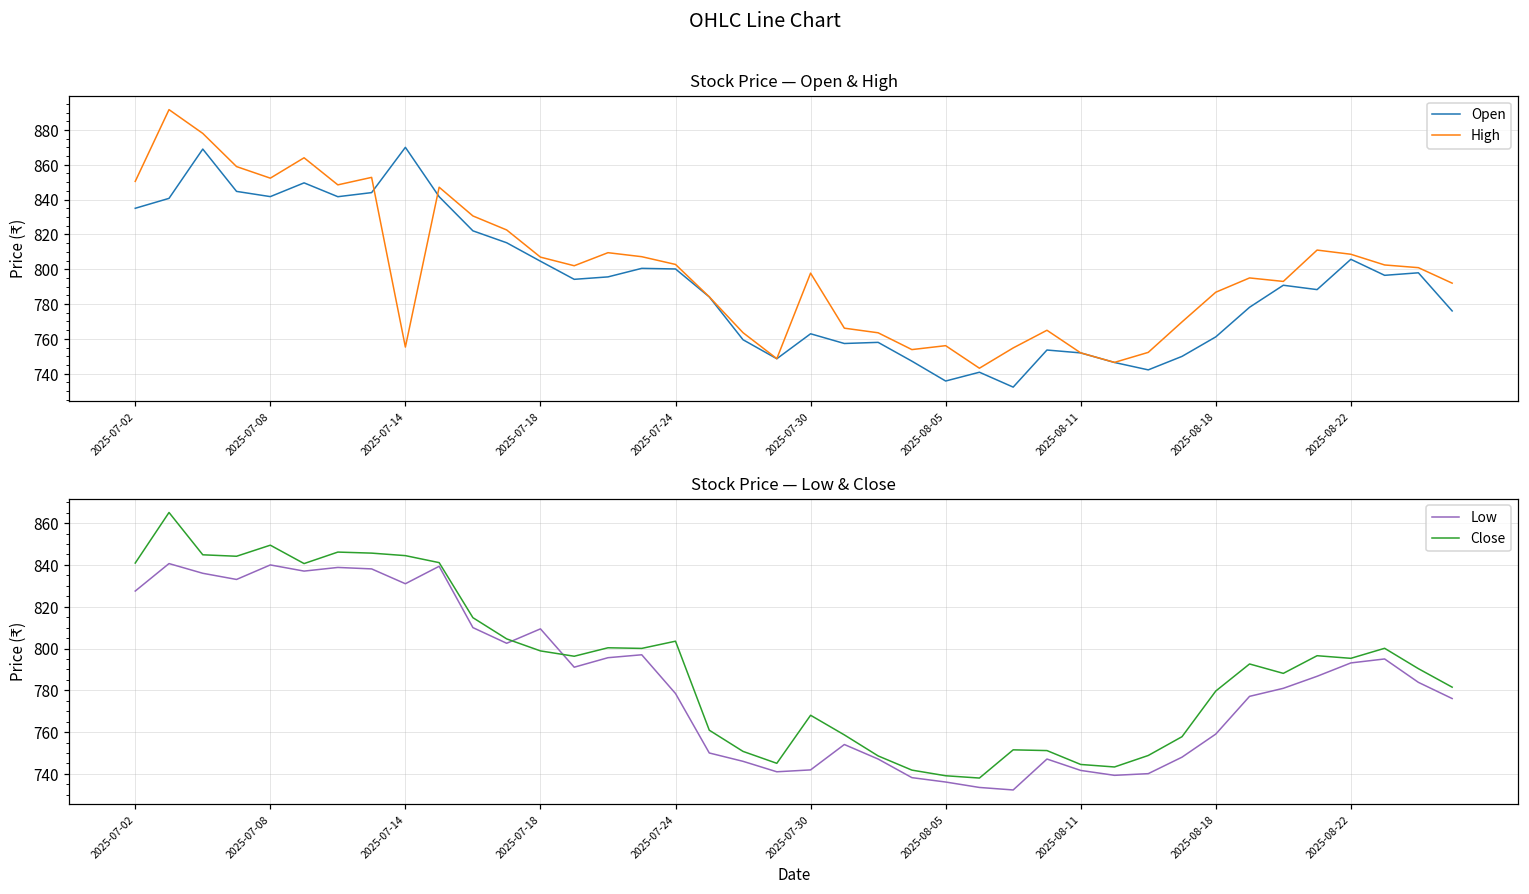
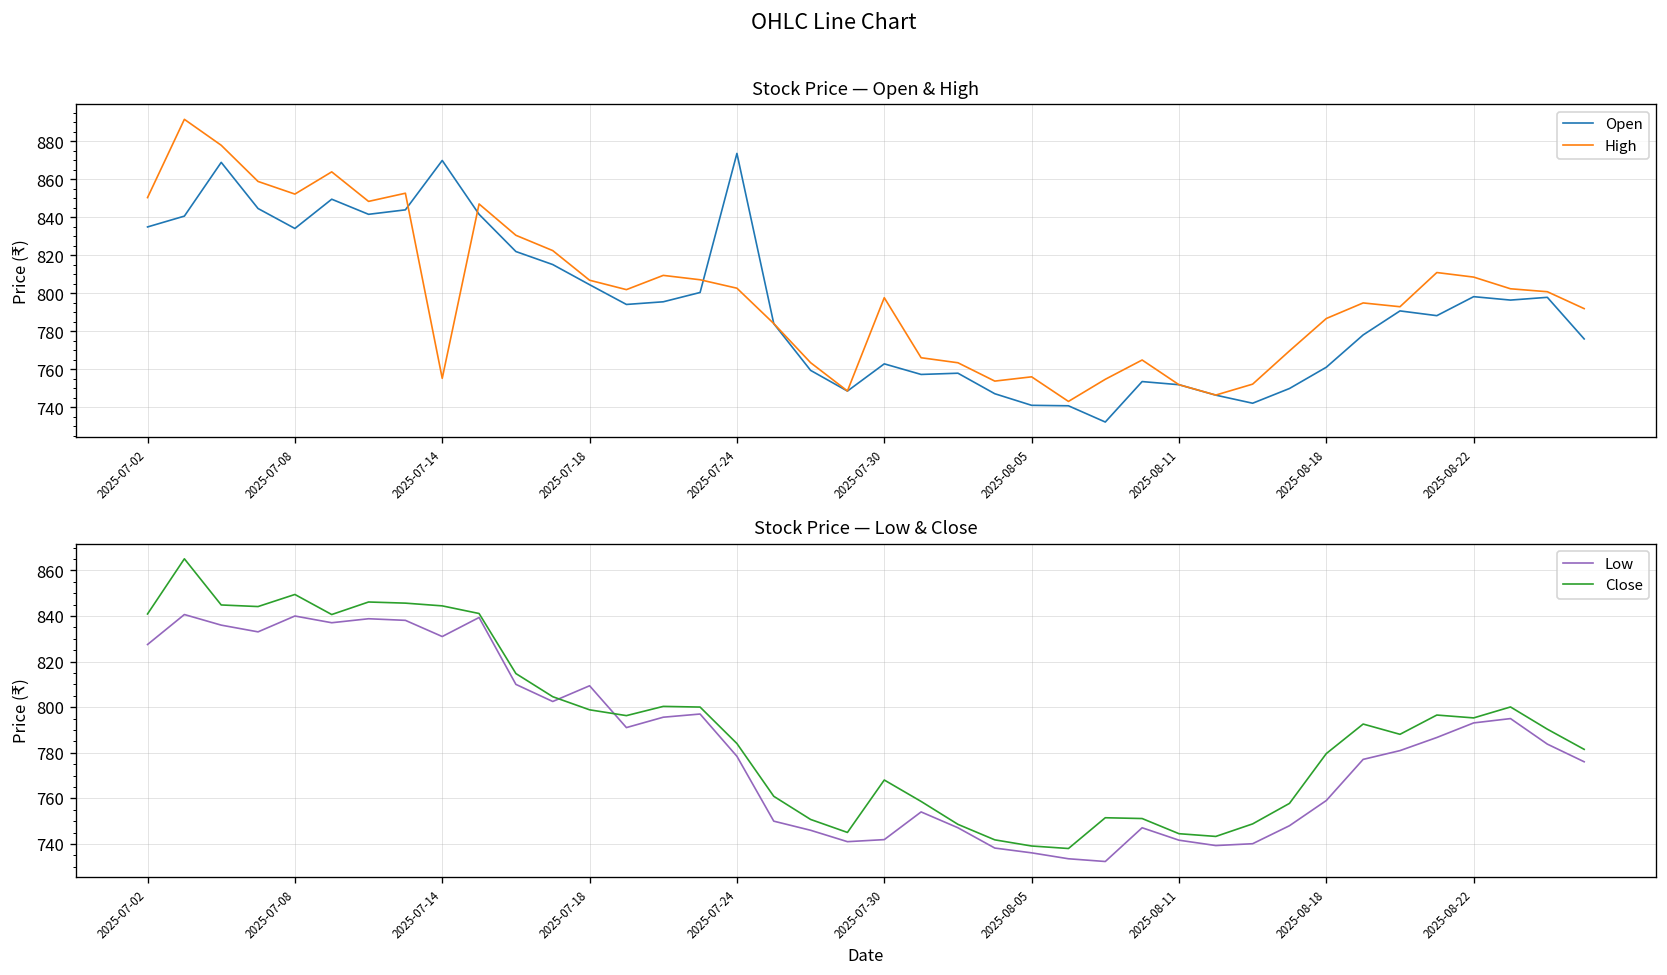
  {
    "Stock Price — Open & High": {
      "Open": {
        "2025-07-02": 835,
-       "2025-07-08": 842,
+       "2025-07-08": 834,
        "2025-07-14": 870,
        "2025-07-18": 805,
-       "2025-07-24": 800,
+       "2025-07-24": 874,
        "2025-07-30": 763,
-       "2025-08-05": 736,
+       "2025-08-05": 741,
        "2025-08-18": 761,
-       "2025-08-22": 806
+       "2025-08-22": 798
      },
      "High": {
        "2025-07-02": 850,
        "2025-07-08": 852,
        "2025-07-14": 755,
        "2025-07-18": 807,
        "2025-07-24": 803,
        "2025-07-30": 798,
        "2025-08-05": 756,
        "2025-08-18": 787,
        "2025-08-22": 809
      }
    },
    "Stock Price — Low & Close": {
      "Low": {
        "2025-07-02": 828,
        "2025-07-08": 840,
        "2025-07-14": 831,
        "2025-07-18": 809,
        "2025-07-24": 778,
        "2025-07-30": 742,
        "2025-08-05": 736,
        "2025-08-11": 742,
        "2025-08-18": 759,
        "2025-08-22": 793
      },
      "Close": {
        "2025-07-02": 841,
        "2025-07-08": 849,
        "2025-07-14": 844,
        "2025-07-18": 799,
-       "2025-07-24": 804,
+       "2025-07-24": 784,
        "2025-07-30": 768,
        "2025-08-05": 739,
        "2025-08-11": 745,
        "2025-08-18": 780,
        "2025-08-22": 795
      }
    }
  }
